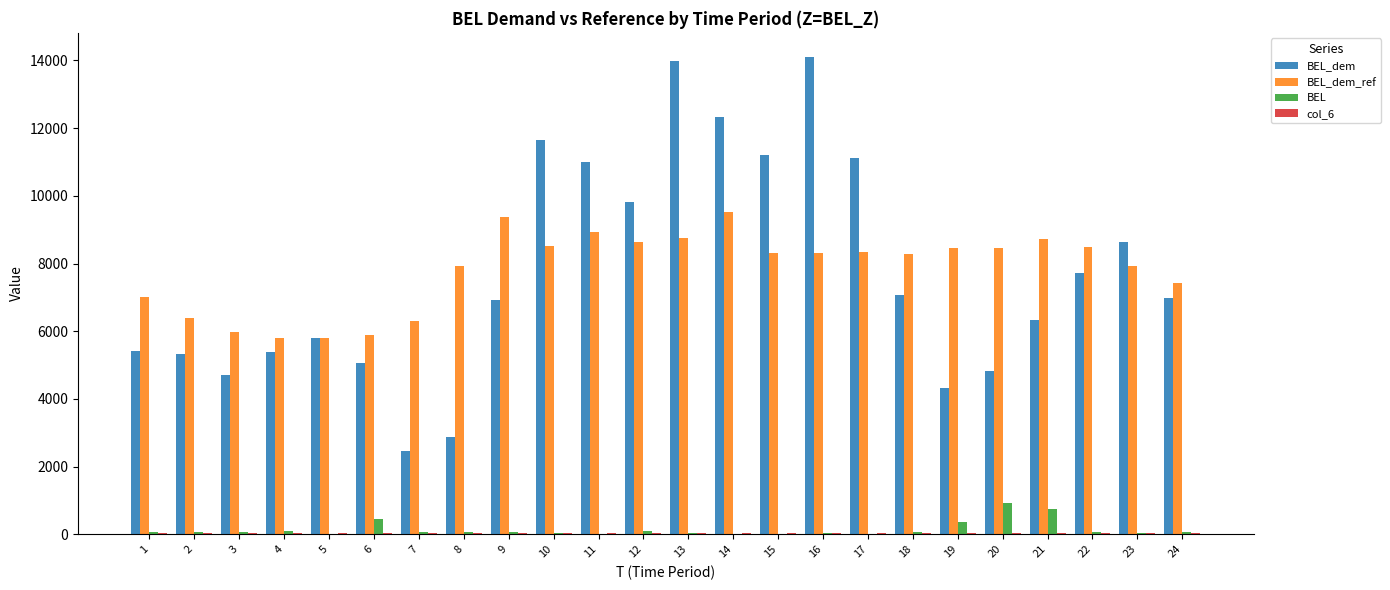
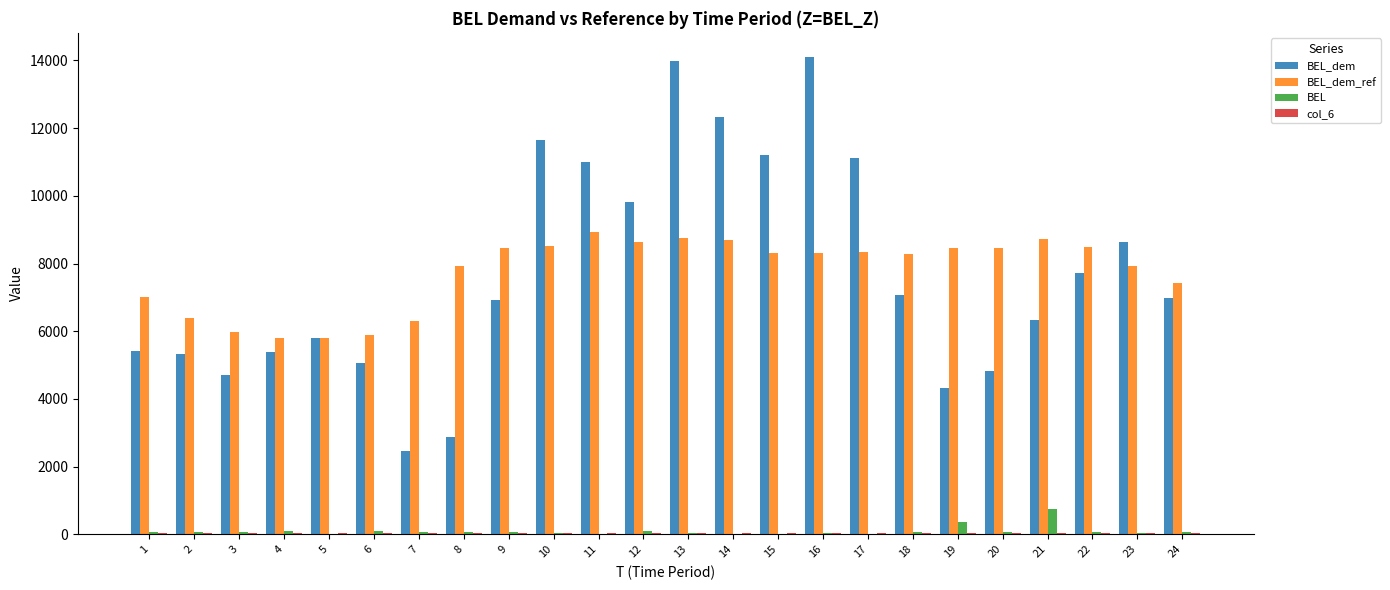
  {
    "BEL_dem": {
      "1": 5400,
      "2": 5300,
      "3": 4700,
      "4": 5400,
      "5": 5800,
      "6": 5100,
      "7": 2500,
      "8": 2900,
      "9": 6900,
      "10": 11700,
      "11": 11000,
      "12": 9800,
      "13": 14000,
      "14": 12300,
      "15": 11200,
      "16": 14100,
      "17": 11100,
      "18": 7100,
      "19": 4300,
      "20": 4800,
      "21": 6300,
      "22": 7700,
      "23": 8600,
      "24": 7000
    },
    "BEL_dem_ref": {
      "1": 7000,
      "2": 6400,
      "3": 6000,
      "4": 5800,
      "5": 5800,
      "6": 5900,
      "7": 6300,
      "8": 7900,
-     "9": 9400,
+     "9": 8500,
      "10": 8500,
      "11": 8900,
      "12": 8600,
      "13": 8700,
-     "14": 9500,
+     "14": 8700,
      "15": 8300,
      "16": 8300,
      "17": 8300,
      "18": 8300,
      "19": 8500,
      "20": 8400,
      "21": 8700,
      "22": 8500,
      "23": 7900,
      "24": 7400
    },
    "BEL": {
      "4": 100,
-     "6": 500,
+     "6": 100,
      "12": 100,
      "19": 400,
-     "20": 900,
+     "20": 100,
      "21": 700
    }
  }
